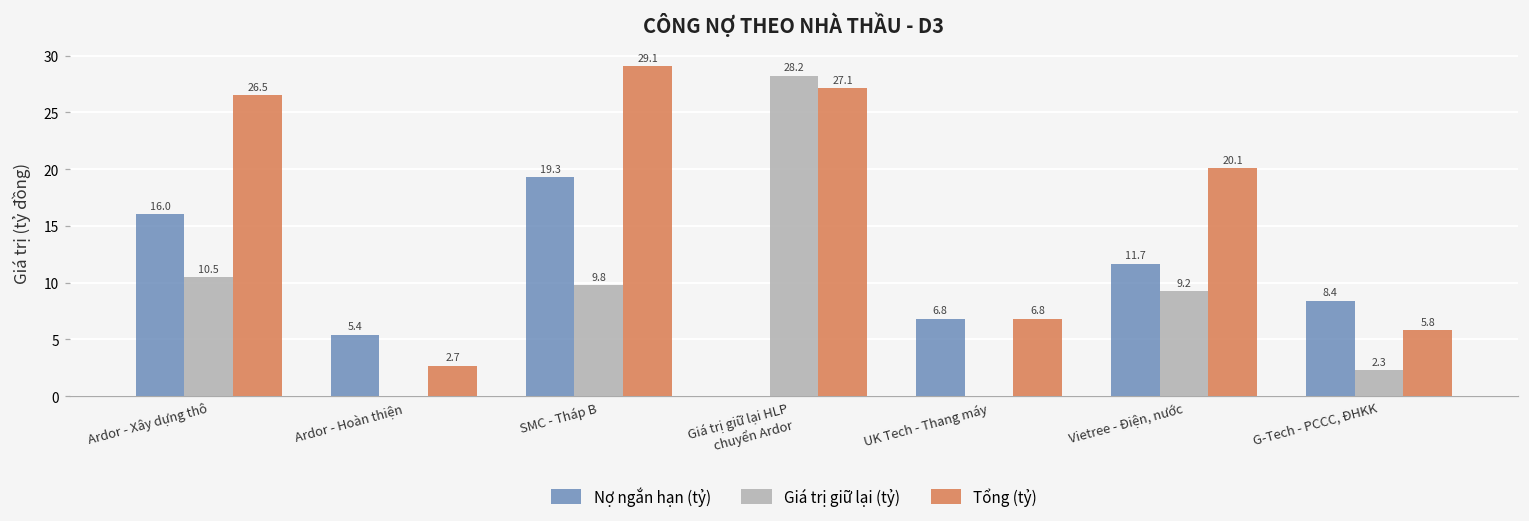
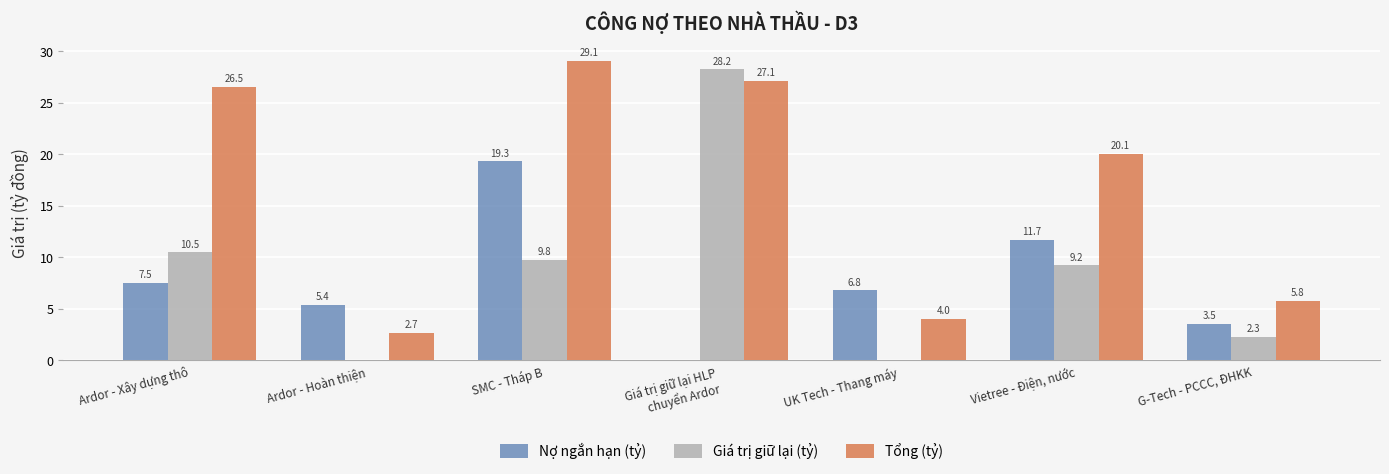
  {
    "Nợ ngắn hạn (tỷ)": {
-     "Ardor - Xây dựng thô": 16.0,
+     "Ardor - Xây dựng thô": 7.5,
      "Ardor - Hoàn thiện": 5.4,
      "SMC - Tháp B": 19.3,
      "UK Tech - Thang máy": 6.8,
      "Vietree - Điện, nước": 11.7,
-     "G-Tech - PCCC, ĐHKK": 8.4
+     "G-Tech - PCCC, ĐHKK": 3.5
    },
    "Giá trị giữ lại (tỷ)": {
      "Ardor - Xây dựng thô": 10.5,
      "SMC - Tháp B": 9.8,
      "Giá trị giữ lại HLP chuyển Ardor": 28.2,
      "Vietree - Điện, nước": 9.2,
      "G-Tech - PCCC, ĐHKK": 2.3
    },
    "Tổng (tỷ)": {
      "Ardor - Xây dựng thô": 26.5,
      "Ardor - Hoàn thiện": 2.7,
      "SMC - Tháp B": 29.1,
      "Giá trị giữ lại HLP chuyển Ardor": 27.1,
-     "UK Tech - Thang máy": 6.8,
+     "UK Tech - Thang máy": 4.0,
      "Vietree - Điện, nước": 20.1,
      "G-Tech - PCCC, ĐHKK": 5.8
    }
  }
